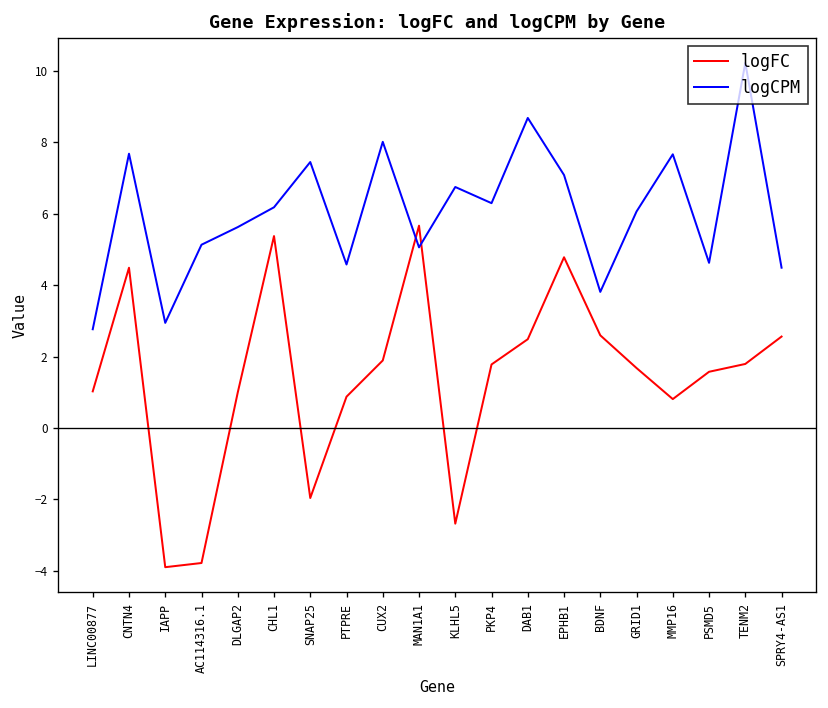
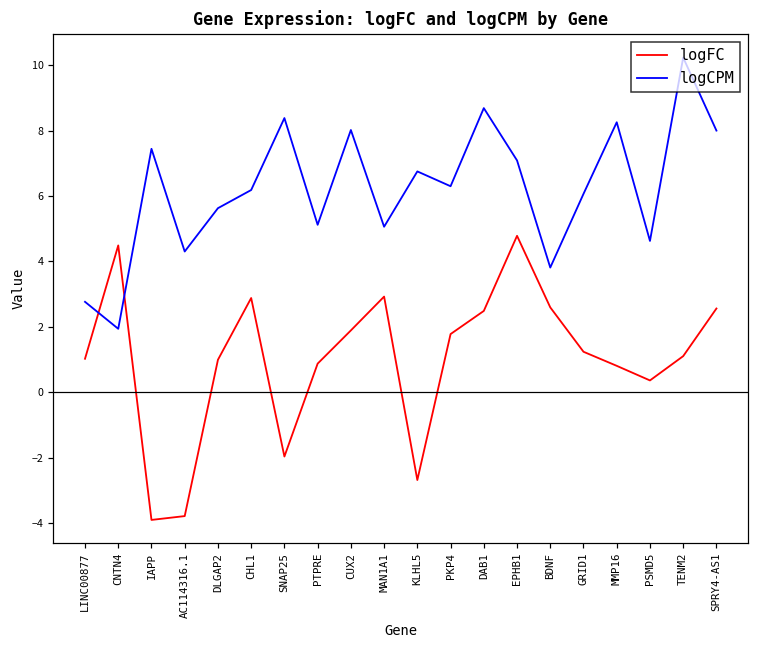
  {
    "logFC": {
      "LINC00877": 1.0,
      "CNTN4": 4.5,
      "IAPP": -3.9,
      "AC114316.1": -3.8,
      "DLGAP2": 1.0,
-     "CHL1": 5.4,
+     "CHL1": 2.9,
      "SNAP25": -2.0,
      "PTPRE": 0.9,
      "CUX2": 1.9,
-     "MAN1A1": 5.7,
+     "MAN1A1": 2.9,
      "KLHL5": -2.7,
      "PKP4": 1.8,
      "DAB1": 2.5,
      "EPHB1": 4.8,
      "BDNF": 2.6,
-     "GRID1": 1.7,
+     "GRID1": 1.2,
      "MMP16": 0.8,
-     "PSMD5": 1.6,
-     "TENM2": 1.8,
+     "PSMD5": 0.4,
+     "TENM2": 1.1,
      "SPRY4-AS1": 2.6
    },
    "logCPM": {
      "LINC00877": 2.8,
-     "CNTN4": 7.7,
-     "IAPP": 2.9,
-     "AC114316.1": 5.1,
+     "CNTN4": 1.9,
+     "IAPP": 7.4,
+     "AC114316.1": 4.3,
      "DLGAP2": 5.6,
      "CHL1": 6.2,
-     "SNAP25": 7.5,
-     "PTPRE": 4.6,
+     "SNAP25": 8.4,
+     "PTPRE": 5.1,
      "CUX2": 8.0,
      "MAN1A1": 5.1,
      "KLHL5": 6.8,
      "PKP4": 6.3,
      "DAB1": 8.7,
      "EPHB1": 7.1,
      "BDNF": 3.8,
      "GRID1": 6.1,
-     "MMP16": 7.7,
+     "MMP16": 8.3,
      "PSMD5": 4.6,
-     "SPRY4-AS1": 4.5
+     "SPRY4-AS1": 8.0
    }
  }
